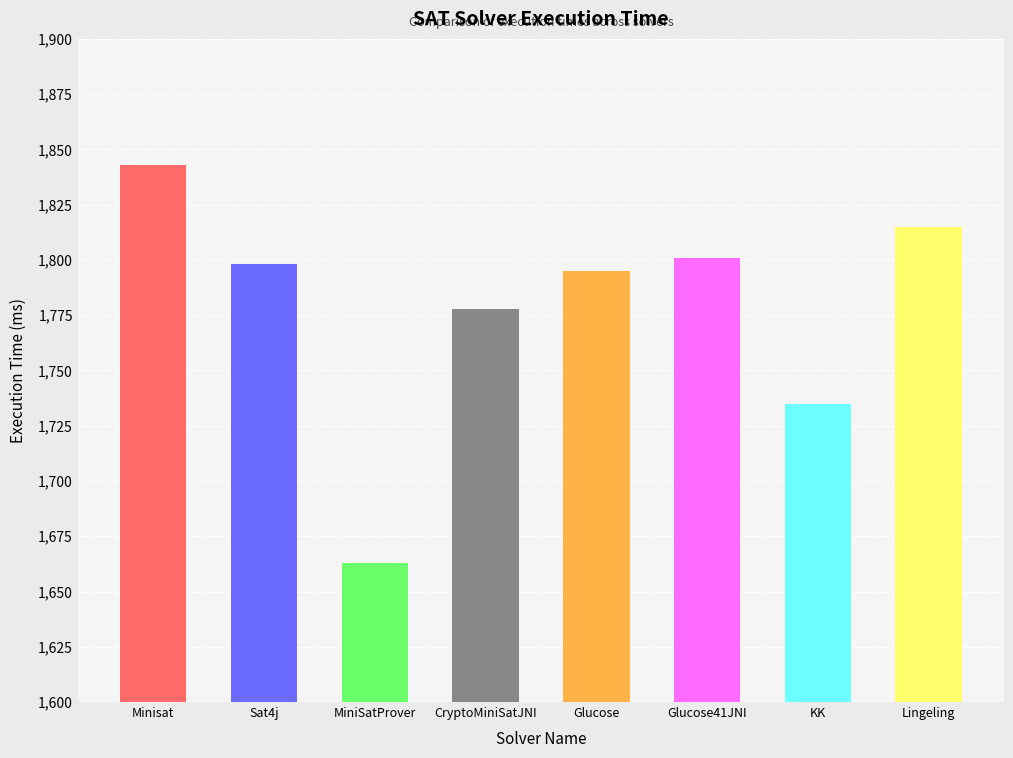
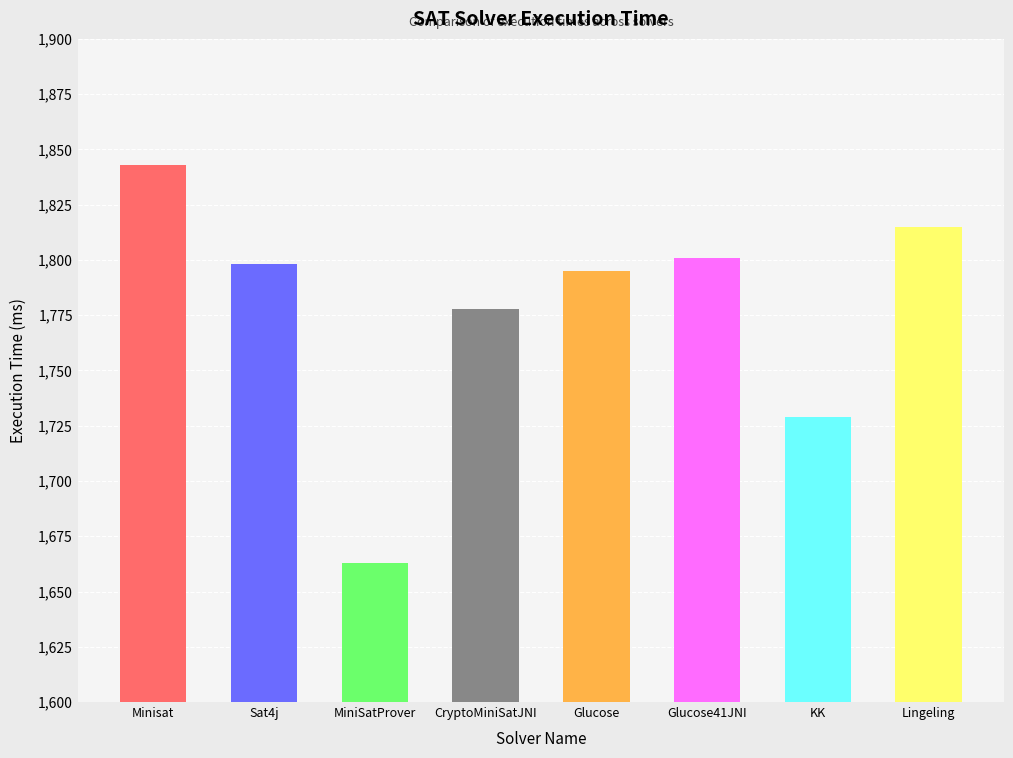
  {
    "Minisat": "1,843",
    "Sat4j": "1,798",
    "MiniSatProver": "1,663",
    "CryptoMiniSatJNI": "1,778",
    "Glucose": "1,795",
    "Glucose41JNI": "1,801",
-   "KK": "1,735",
+   "KK": "1,729",
    "Lingeling": "1,815"
  }
